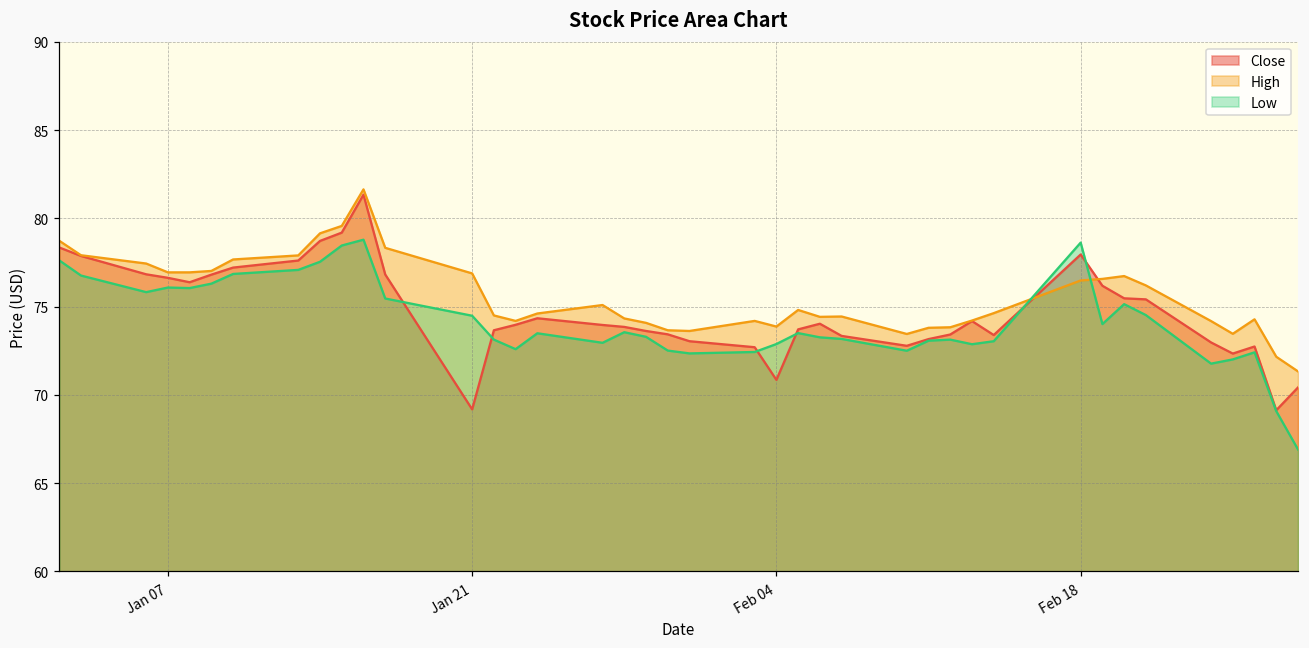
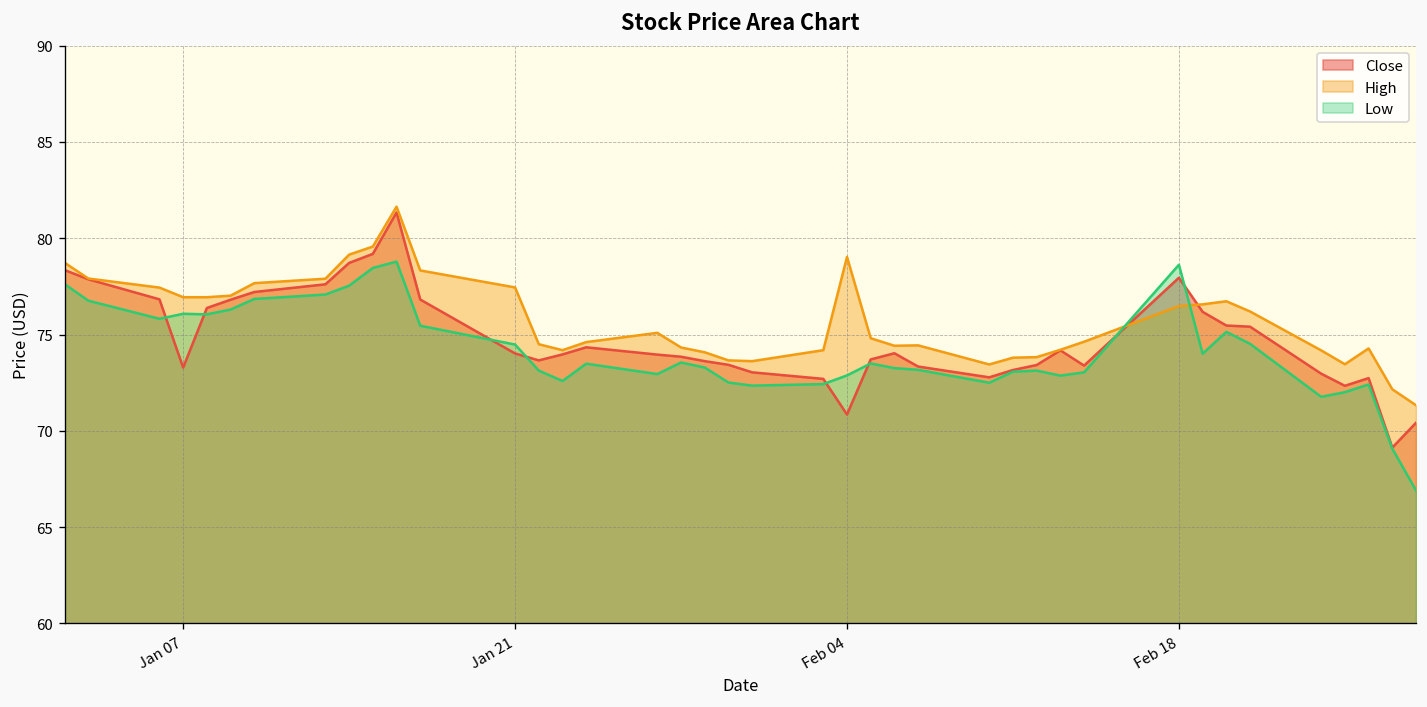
  {
    "Close": {
-     "Jan 07": 76.6,
-     "Jan 21": 69.2,
+     "Jan 07": 73.3,
+     "Jan 21": 74.0,
      "Feb 04": 70.8,
      "Feb 18": 78.0
    },
    "High": {
      "Jan 07": 76.9,
-     "Jan 21": 76.9,
-     "Feb 04": 73.9,
+     "Jan 21": 77.4,
+     "Feb 04": 79.0,
      "Feb 18": 76.5
    },
    "Low": {
      "Jan 07": 76.1,
      "Jan 21": 74.5,
      "Feb 04": 72.9,
      "Feb 18": 78.6
    }
  }
